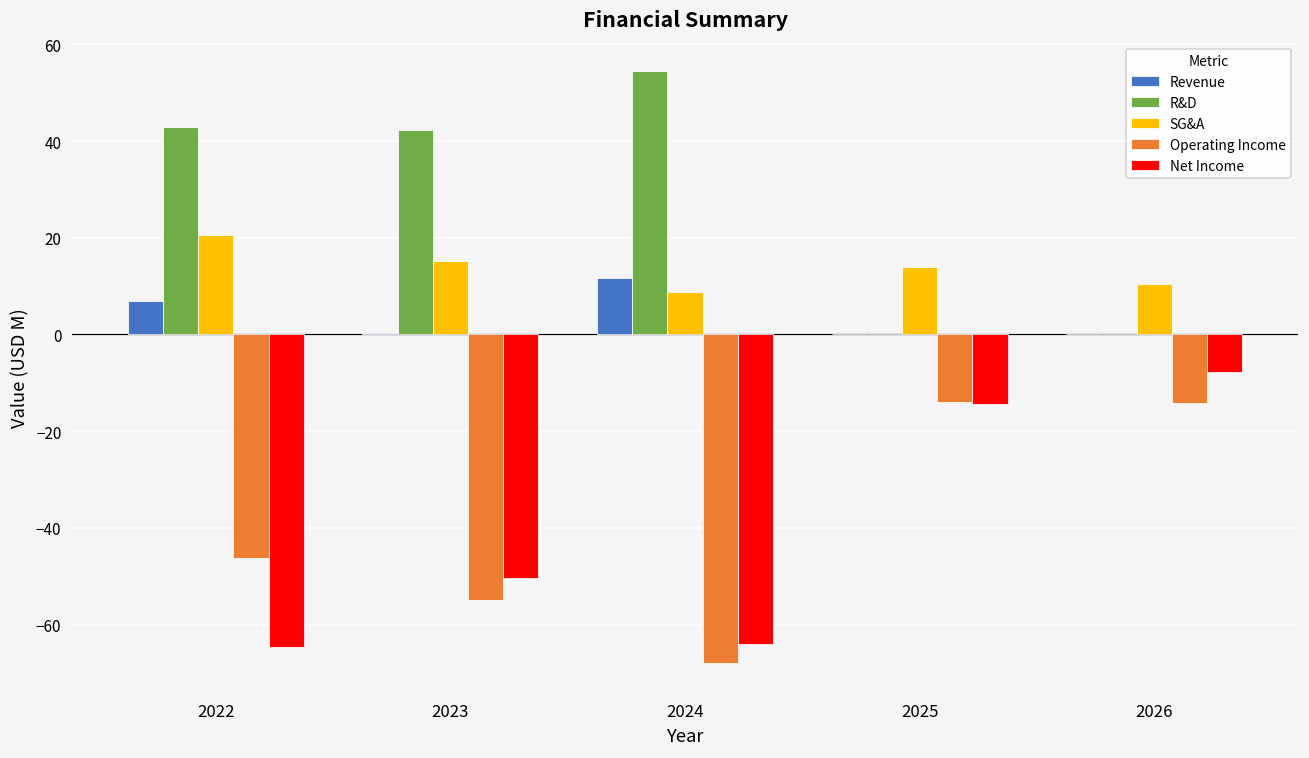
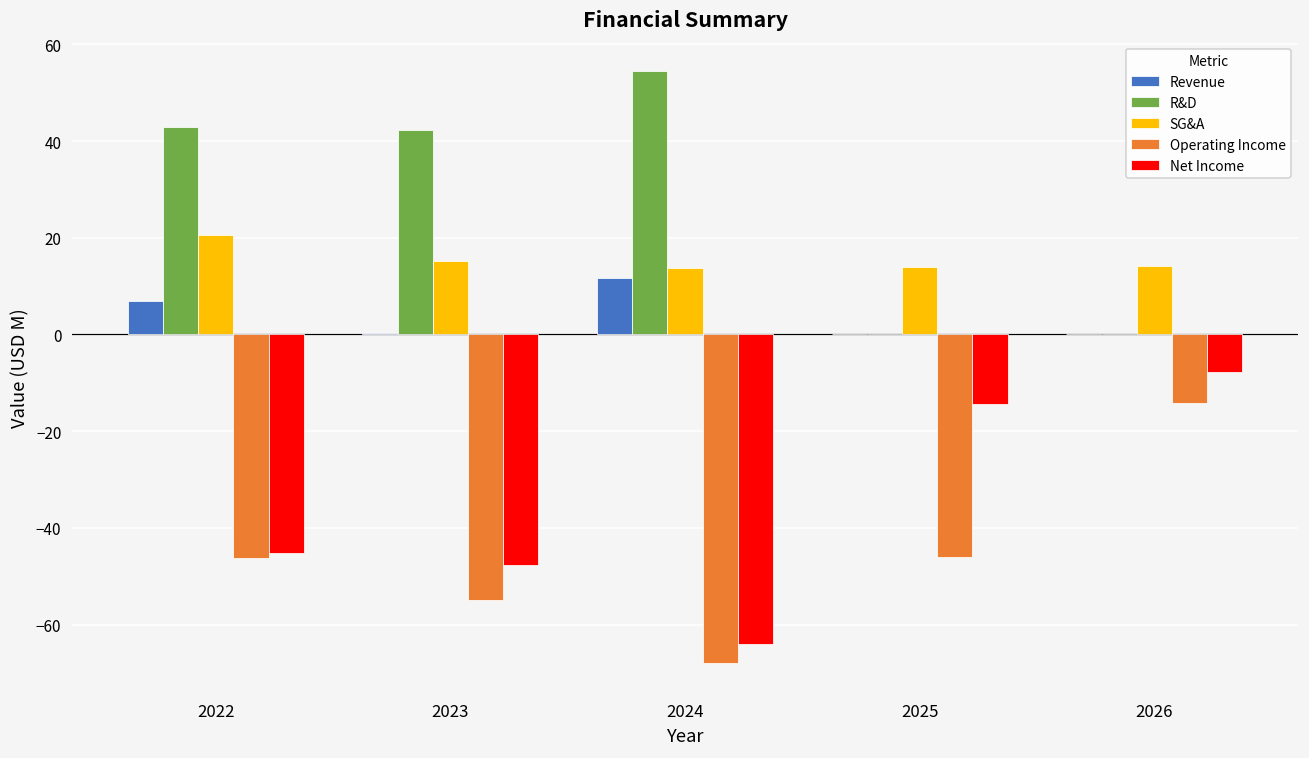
  {
    "Revenue": {
      "2022": 7,
      "2024": 12,
      "2025": 0,
      "2026": 0
    },
    "R&D": {
      "2022": 43,
      "2023": 42,
      "2024": 54,
      "2025": 0,
      "2026": 0
    },
    "SG&A": {
      "2022": 21,
      "2023": 15,
-     "2024": 9,
+     "2024": 14,
      "2025": 14,
-     "2026": 10
+     "2026": 14
    },
    "Operating Income": {
      "2022": -46,
      "2023": -55,
      "2024": -68,
-     "2025": -14,
+     "2025": -46,
      "2026": -14
    },
    "Net Income": {
-     "2022": -65,
-     "2023": -50,
+     "2022": -45,
+     "2023": -48,
      "2024": -64,
      "2025": -14,
      "2026": -8
    }
  }
